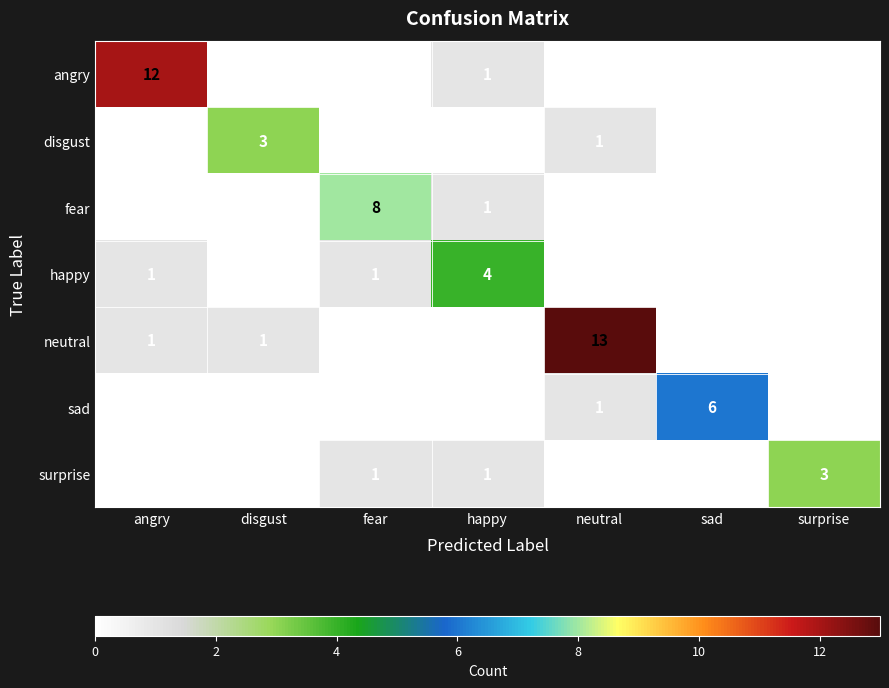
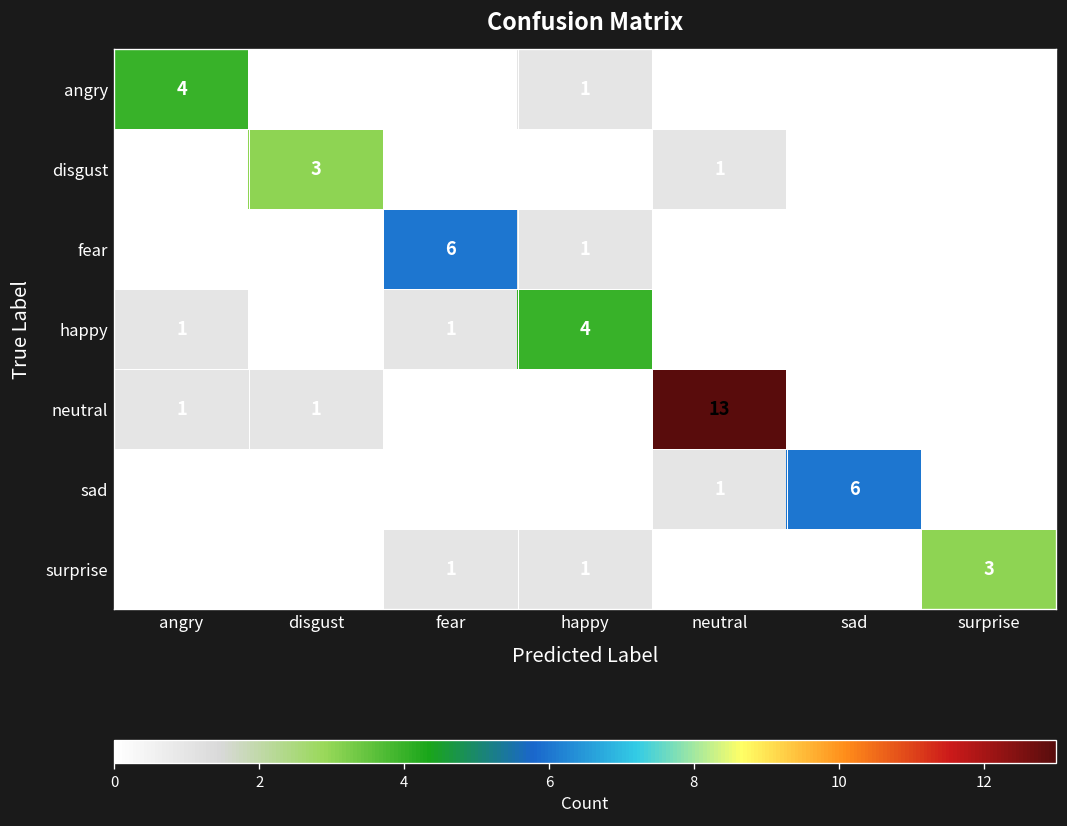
  {
    "angry": {
-     "angry": 12
+     "angry": 4
    },
    "disgust": {
      "disgust": 3
    },
    "fear": {
-     "fear": 8
+     "fear": 6
    },
    "happy": {
      "happy": 4
    },
    "neutral": {
      "neutral": 13
    },
    "sad": {
      "sad": 6
    },
    "surprise": {
      "surprise": 3
    }
  }
